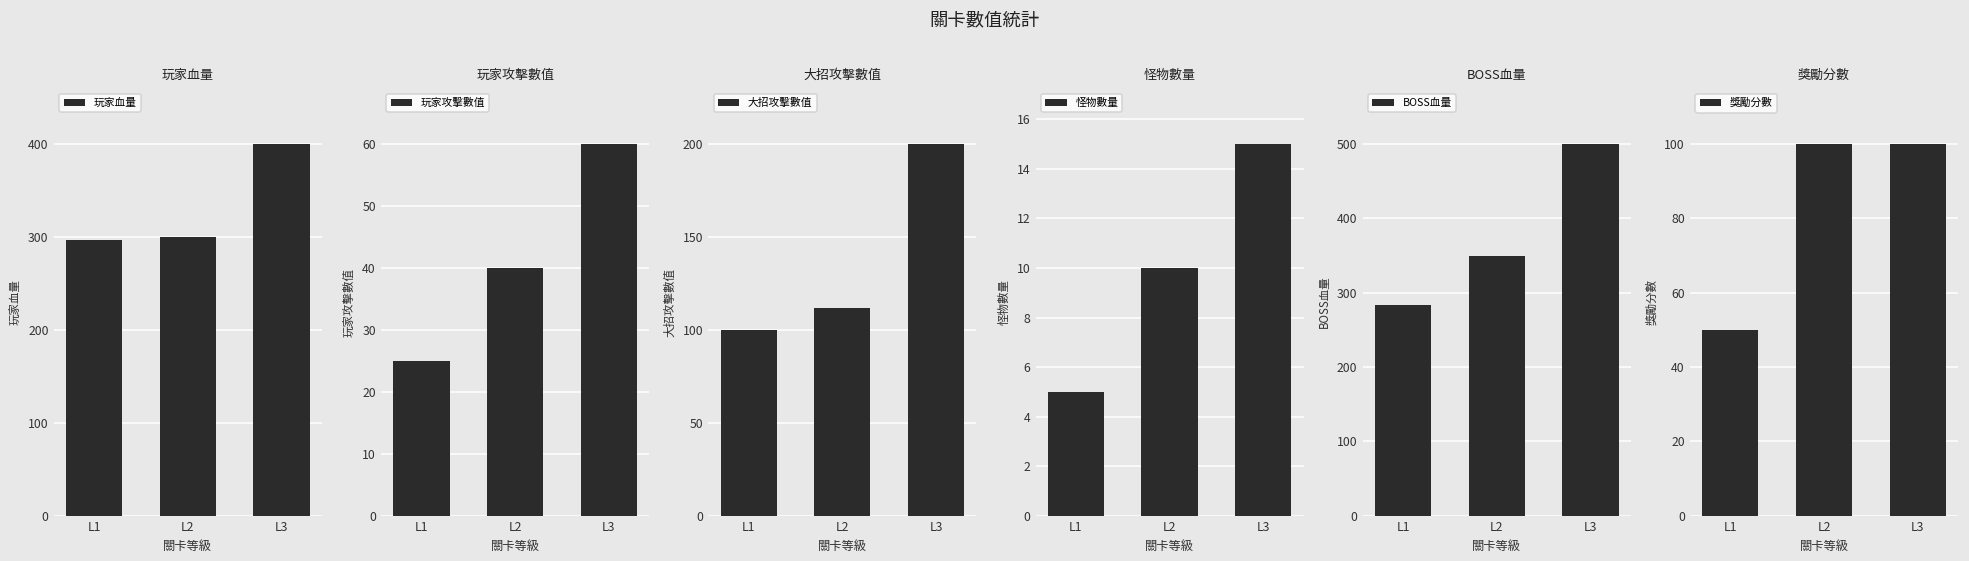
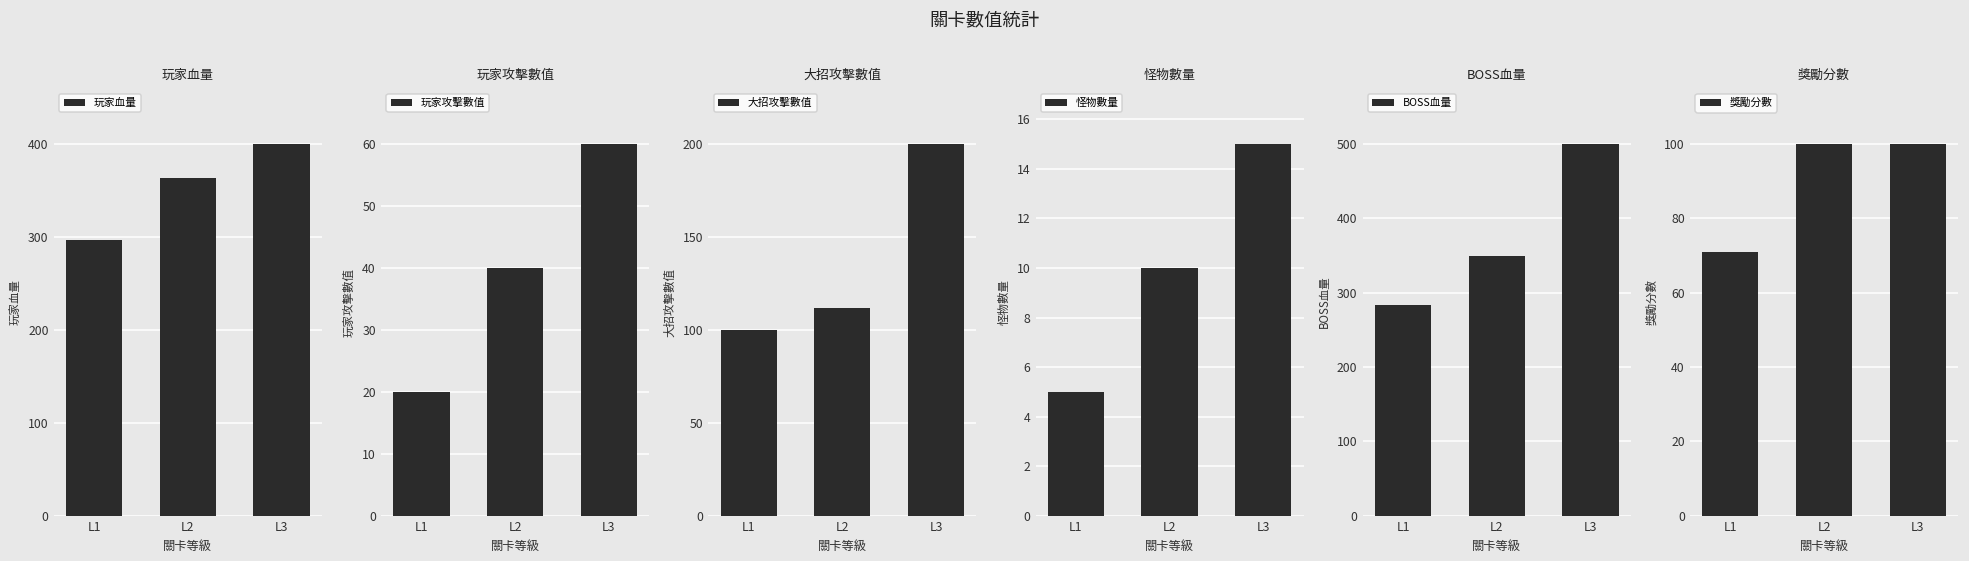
  {
    "玩家血量": {
      "L1": 300,
-     "L2": 300,
+     "L2": 360,
      "L3": 400
    },
    "玩家攻擊數值": {
-     "L1": 25,
+     "L1": 20,
      "L2": 40,
      "L3": 60
    },
    "大招攻擊數值": {
      "L1": 100,
      "L2": 112,
      "L3": 200
    },
    "怪物數量": {
      "L1": 5.0,
      "L2": 10.0,
      "L3": 15.0
    },
    "BOSS血量": {
      "L1": 280,
      "L2": 350,
      "L3": 500
    },
    "獎勵分數": {
-     "L1": 50,
+     "L1": 71,
      "L2": 100,
      "L3": 100
    }
  }
